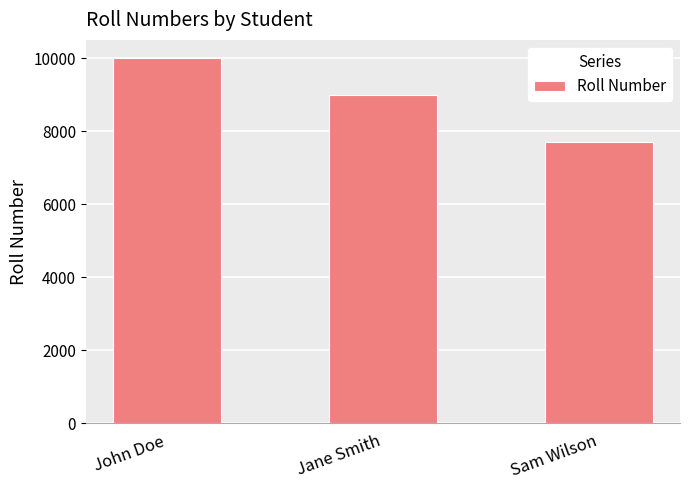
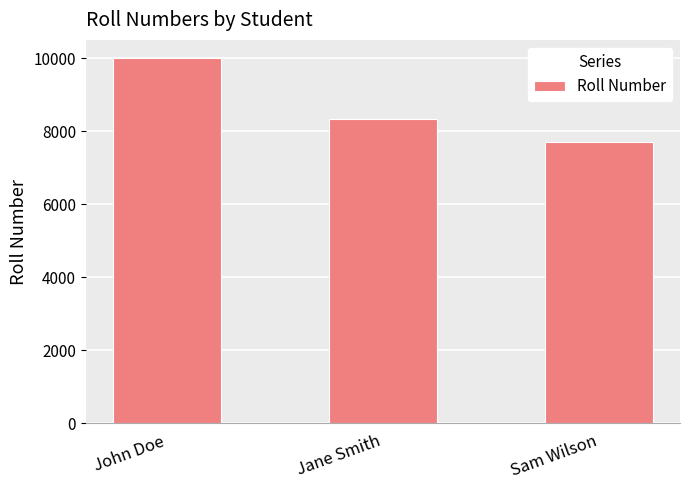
  {
    "John Doe": 10000,
-   "Jane Smith": 9000,
+   "Jane Smith": 8300,
    "Sam Wilson": 7700
  }
